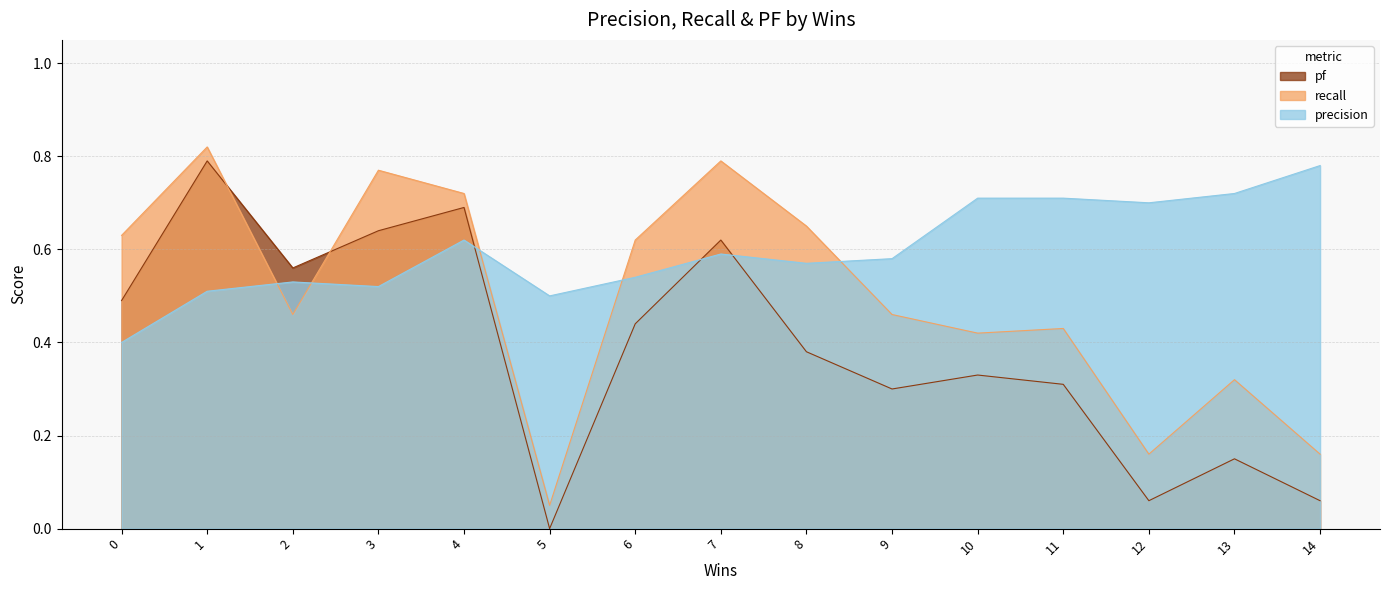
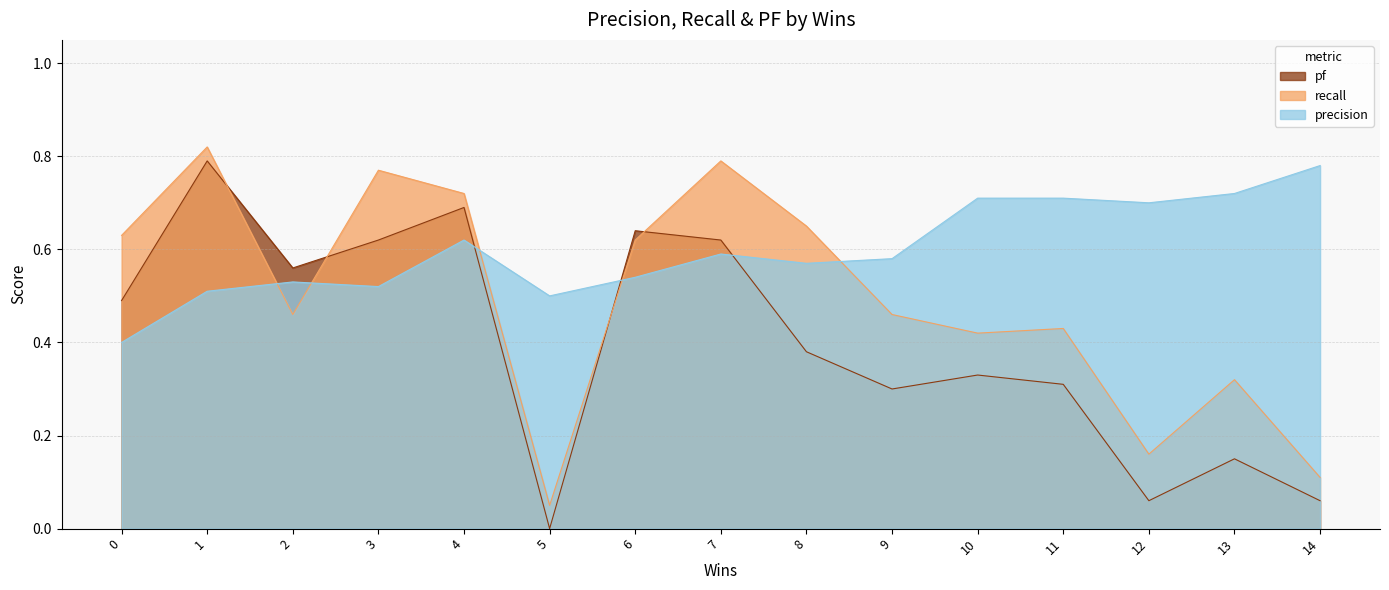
  {
    "pf": {
      "0": 0.49,
      "1": 0.79,
      "2": 0.56,
-     "3": 0.64,
+     "3": 0.62,
      "4": 0.69,
      "5": 0.00,
-     "6": 0.44,
+     "6": 0.64,
      "7": 0.62,
      "8": 0.38,
      "9": 0.30,
      "10": 0.33,
      "11": 0.31,
      "12": 0.06,
      "13": 0.15,
      "14": 0.06
    },
    "recall": {
      "0": 0.63,
      "1": 0.82,
      "2": 0.46,
      "3": 0.77,
      "4": 0.72,
      "5": 0.05,
      "6": 0.62,
      "7": 0.79,
      "8": 0.65,
      "9": 0.46,
      "10": 0.42,
      "11": 0.43,
      "12": 0.16,
      "13": 0.32,
-     "14": 0.16
+     "14": 0.11
    },
    "precision": {
      "0": 0.40,
      "1": 0.51,
      "2": 0.53,
      "3": 0.52,
      "4": 0.62,
      "5": 0.50,
      "6": 0.54,
      "7": 0.59,
      "8": 0.57,
      "9": 0.58,
      "10": 0.71,
      "11": 0.71,
      "12": 0.70,
      "13": 0.72,
      "14": 0.78
    }
  }
